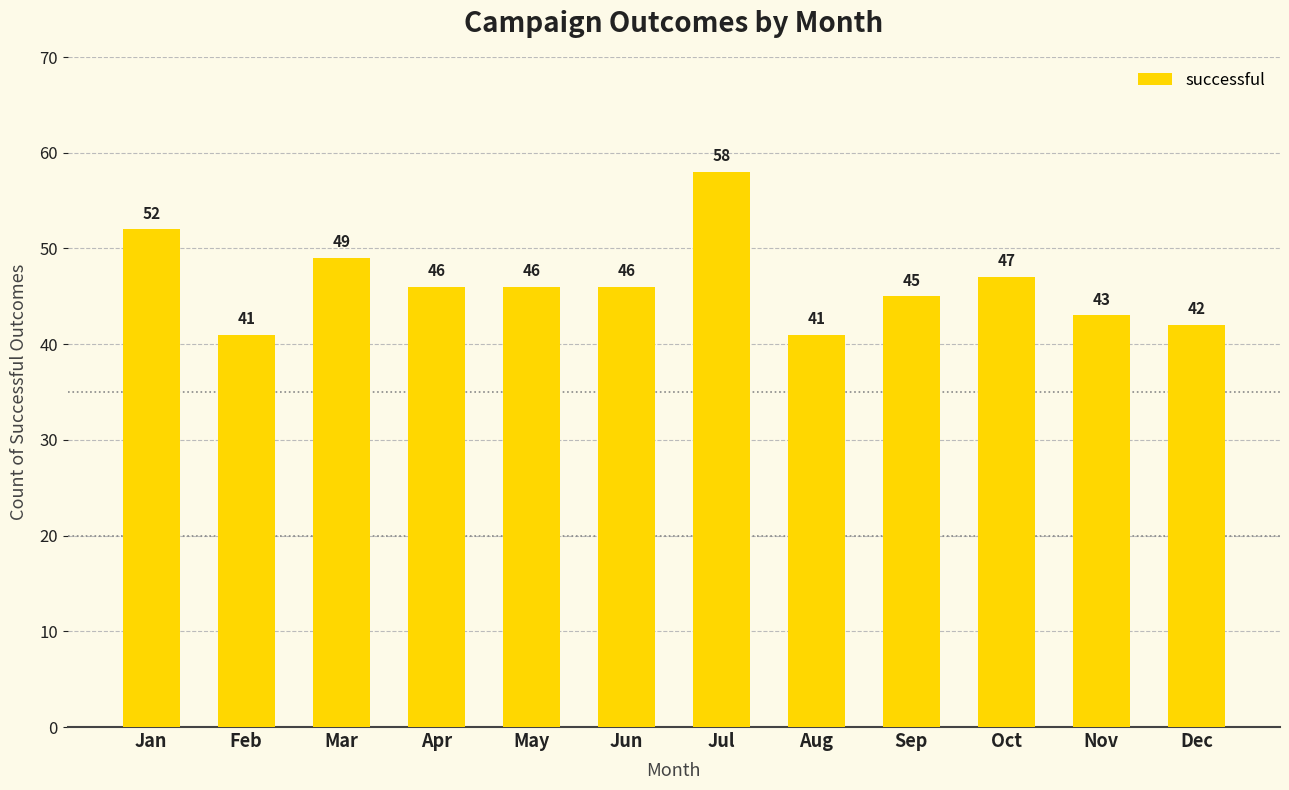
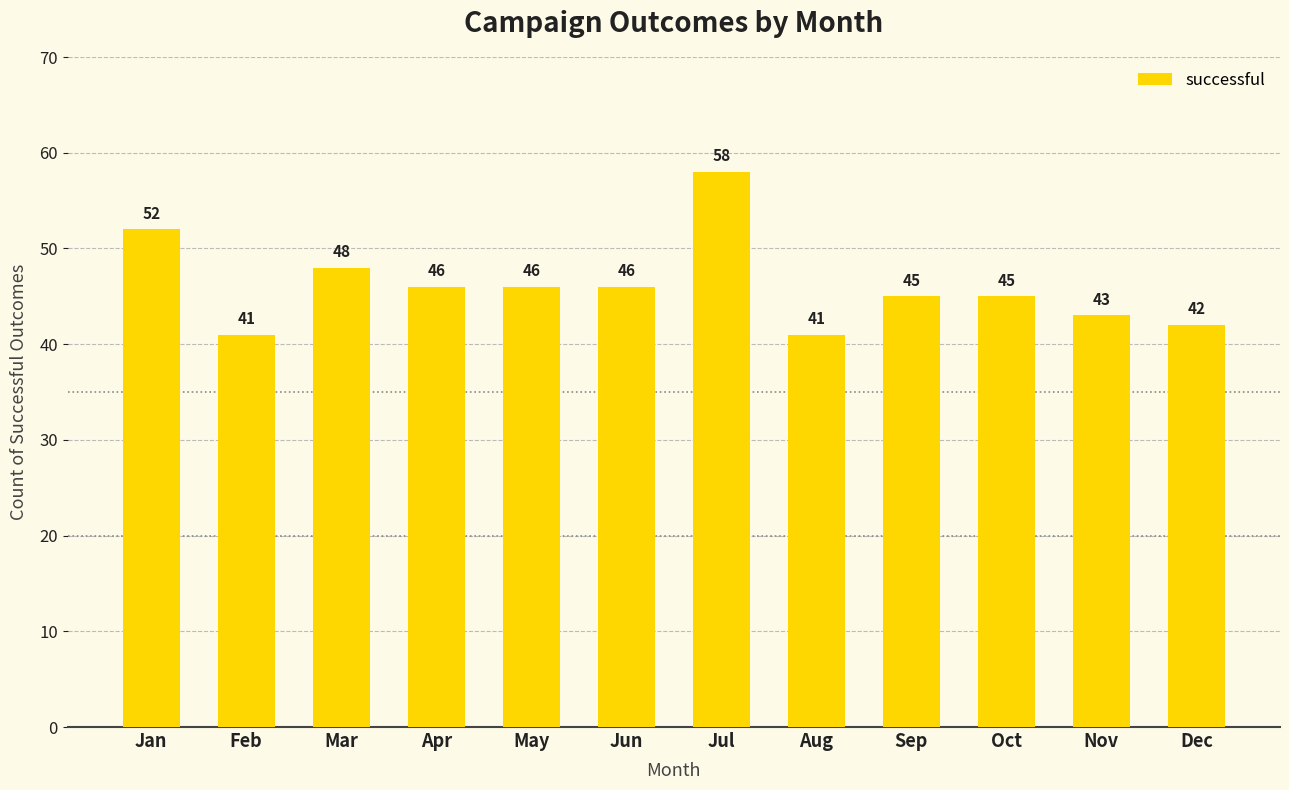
  {
    "Jan": 52,
    "Feb": 41,
-   "Mar": 49,
+   "Mar": 48,
    "Apr": 46,
    "May": 46,
    "Jun": 46,
    "Jul": 58,
    "Aug": 41,
    "Sep": 45,
-   "Oct": 47,
+   "Oct": 45,
    "Nov": 43,
    "Dec": 42
  }
